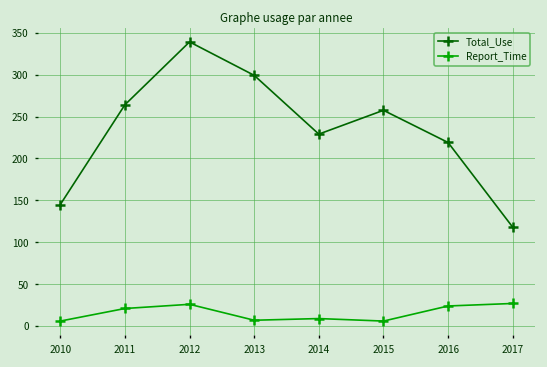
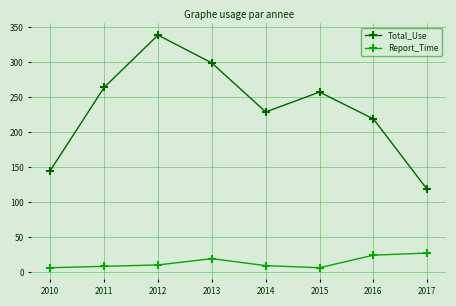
  {
    "Total_Use": {
      "2010": 150,
      "2011": 260,
      "2012": 340,
      "2013": 300,
      "2014": 230,
      "2015": 260,
      "2016": 220,
      "2017": 120
    },
    "Report_Time": {
      "2010": 10,
-     "2011": 20,
-     "2012": 30,
-     "2013": 10,
+     "2011": 10,
+     "2012": 10,
+     "2013": 20,
      "2014": 10,
      "2015": 10,
      "2016": 20,
      "2017": 30
    }
  }
